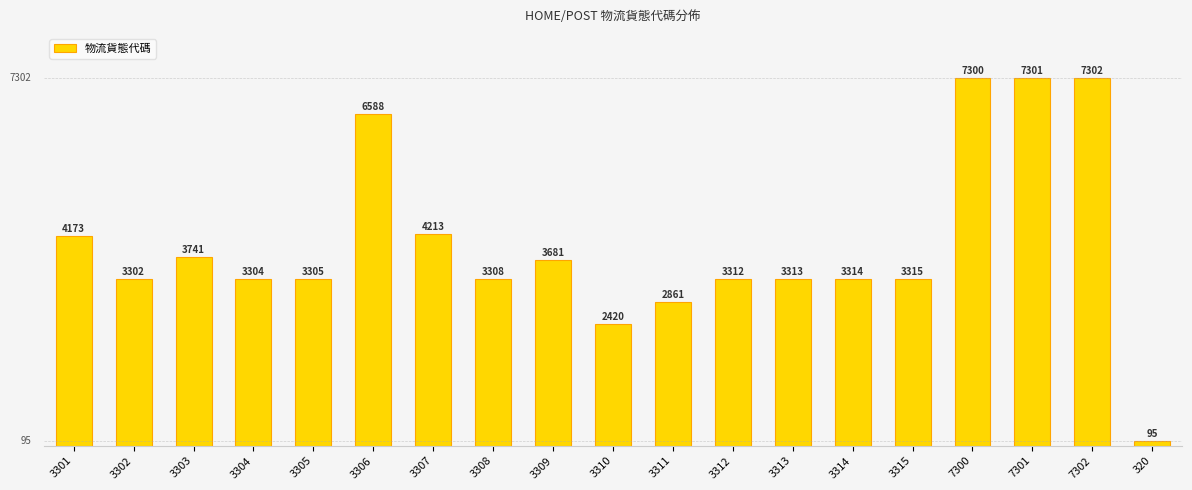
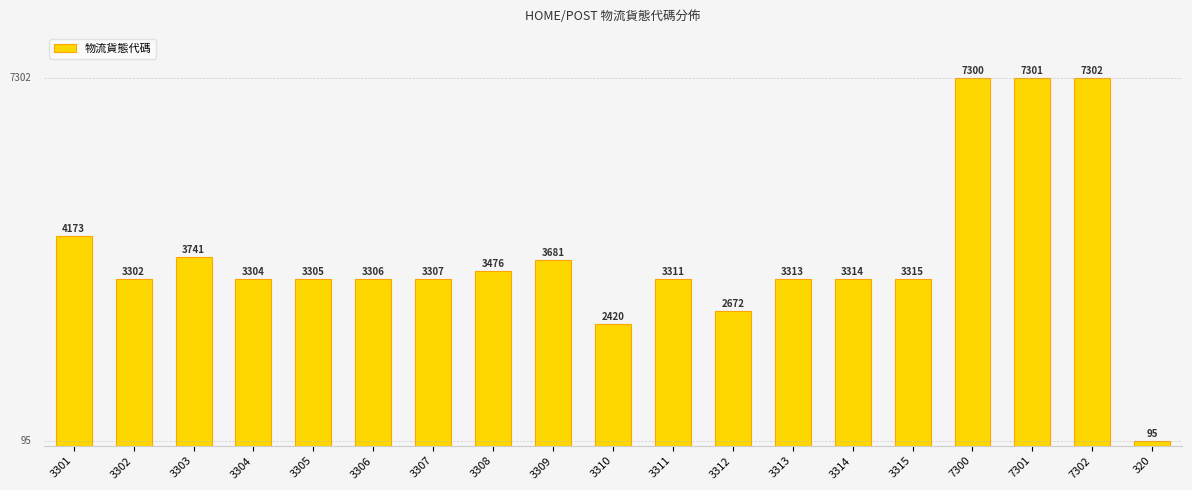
  {
    "3301": 4173,
    "3302": 3302,
    "3303": 3741,
    "3304": 3304,
    "3305": 3305,
-   "3306": 6588,
-   "3307": 4213,
-   "3308": 3308,
+   "3306": 3306,
+   "3307": 3307,
+   "3308": 3476,
    "3309": 3681,
    "3310": 2420,
-   "3311": 2861,
-   "3312": 3312,
+   "3311": 3311,
+   "3312": 2672,
    "3313": 3313,
    "3314": 3314,
    "3315": 3315,
    "7300": 7300,
    "7301": 7301,
    "7302": 7302,
    "320": 95
  }
